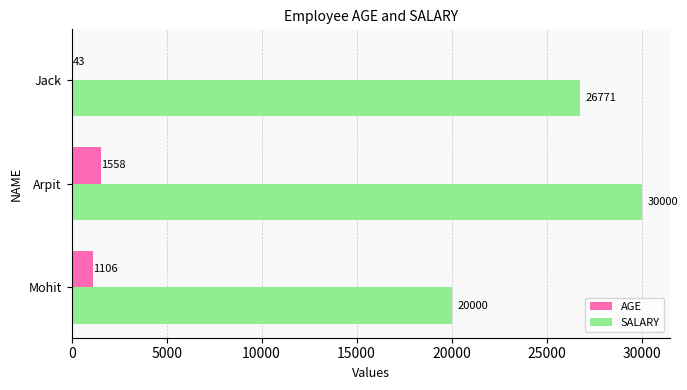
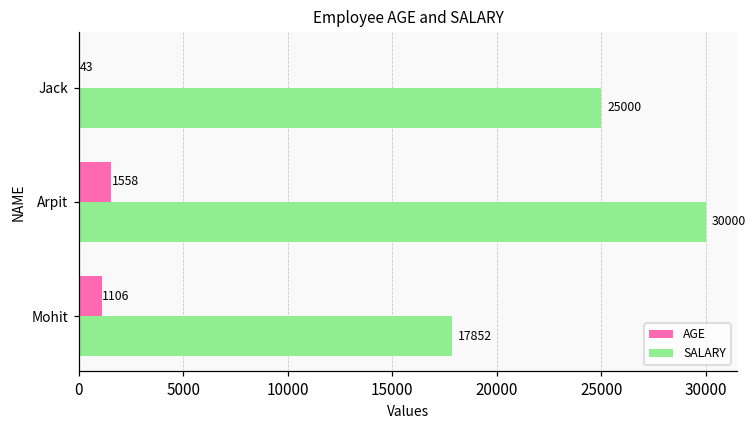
  {
    "AGE": {
      "Jack": 43,
      "Arpit": 1558,
      "Mohit": 1106
    },
    "SALARY": {
-     "Jack": 26771,
+     "Jack": 25000,
      "Arpit": 30000,
-     "Mohit": 20000
+     "Mohit": 17852
    }
  }
